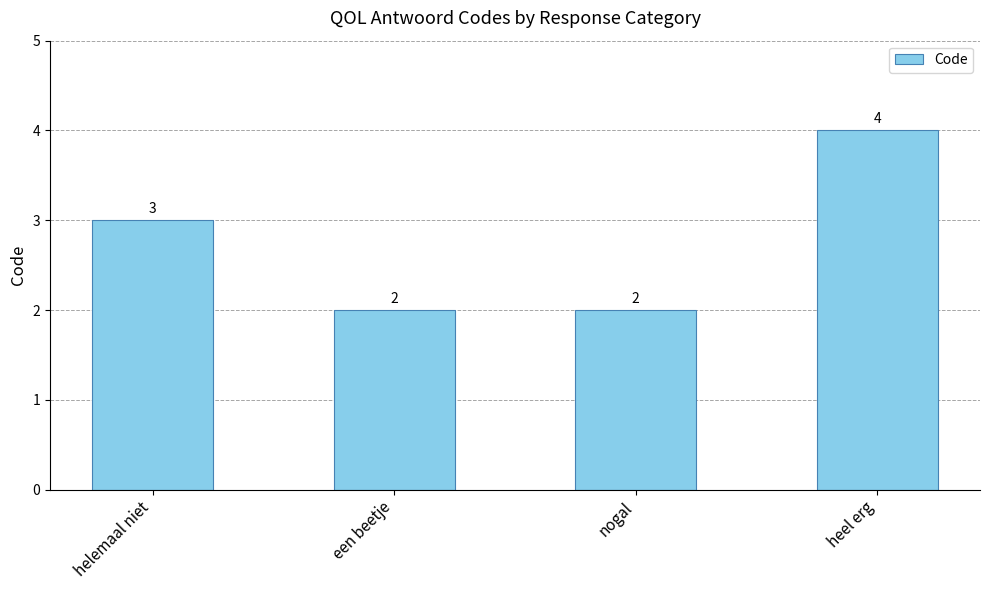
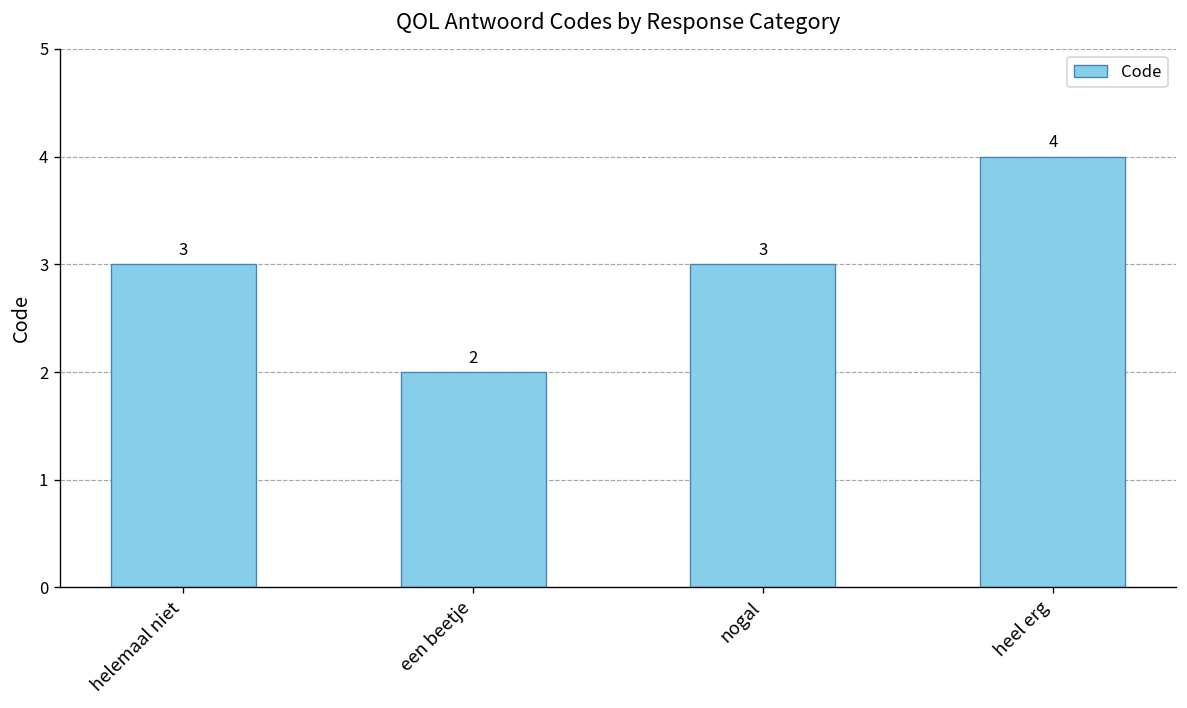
  {
    "helemaal niet": 3,
    "een beetje": 2,
-   "nogal": 2,
+   "nogal": 3,
    "heel erg": 4
  }
